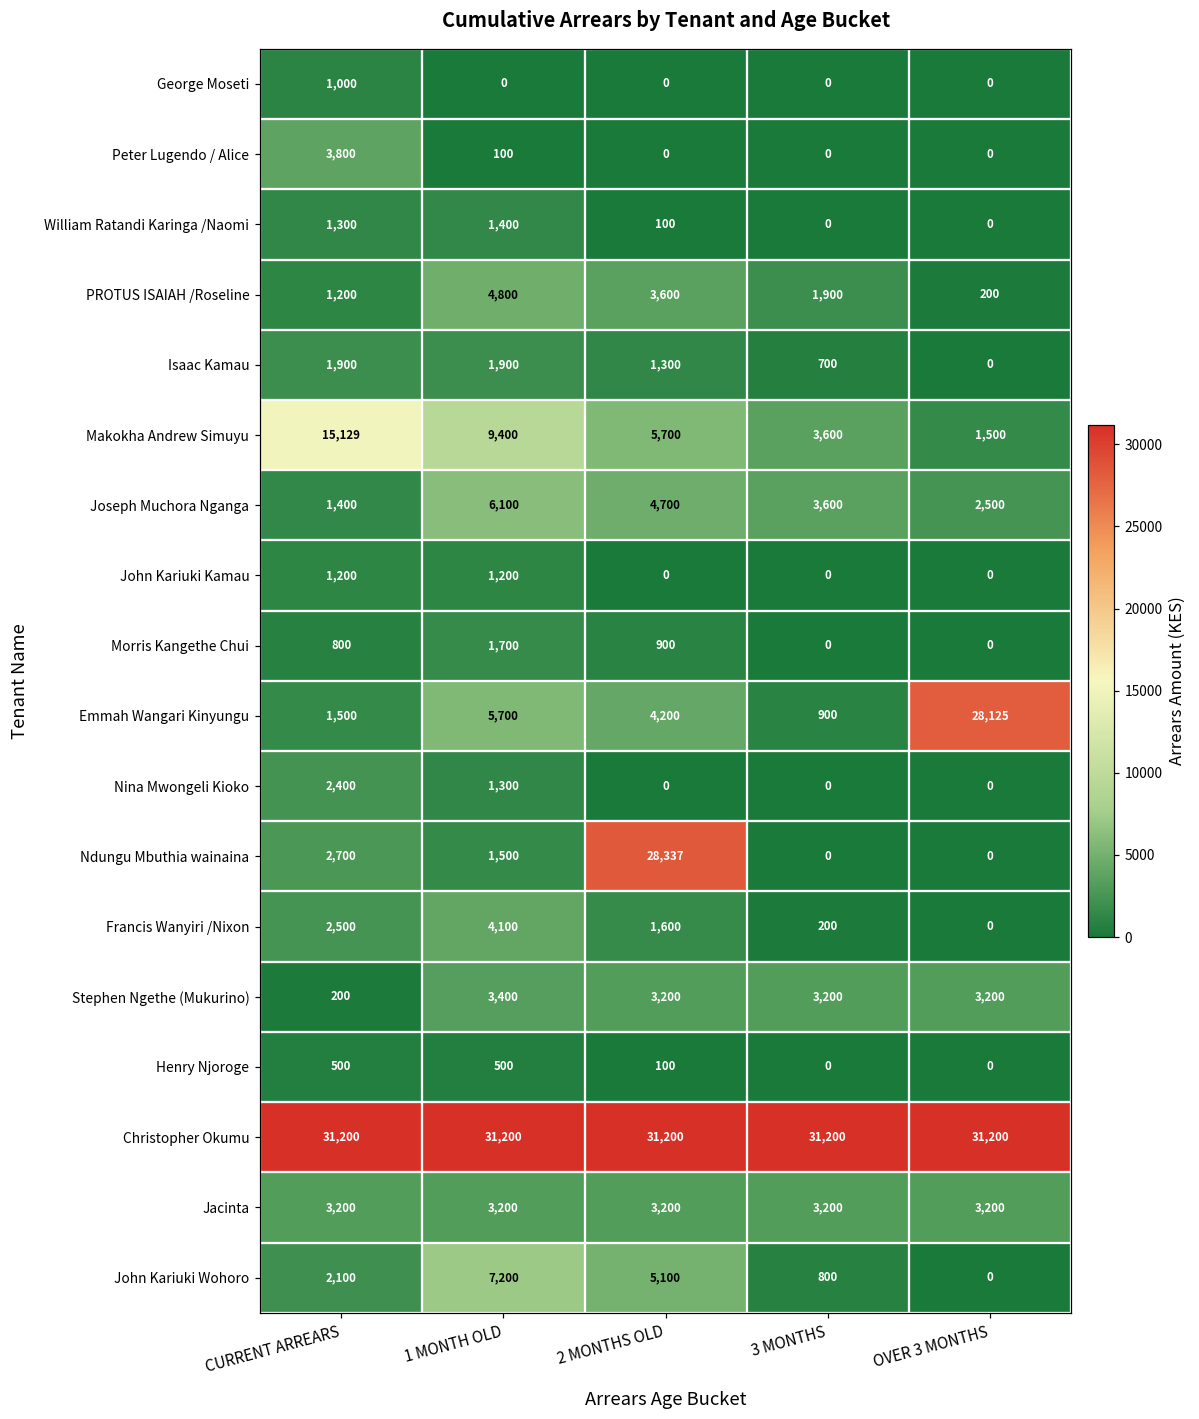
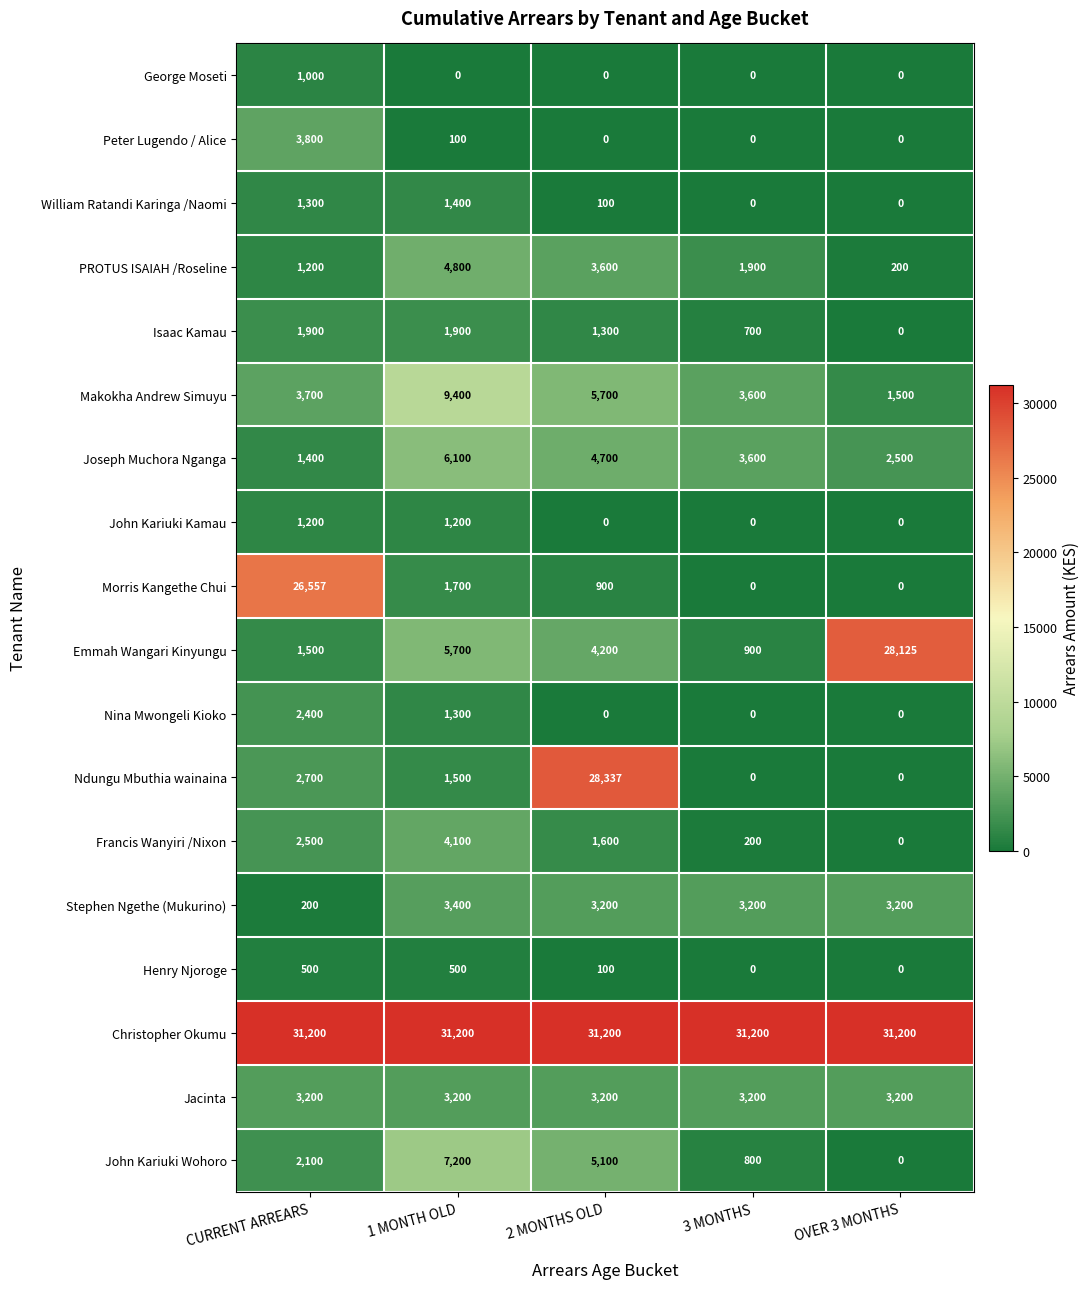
  {
    "George Moseti": {
      "CURRENT ARREARS": "1,000",
      "1 MONTH OLD": "0",
      "2 MONTHS OLD": "0",
      "3 MONTHS": "0",
      "OVER 3 MONTHS": "0"
    },
    "Peter Lugendo / Alice": {
      "CURRENT ARREARS": "3,800",
      "1 MONTH OLD": "100",
      "2 MONTHS OLD": "0",
      "3 MONTHS": "0",
      "OVER 3 MONTHS": "0"
    },
    "William Ratandi Karinga /Naomi": {
      "CURRENT ARREARS": "1,300",
      "1 MONTH OLD": "1,400",
      "2 MONTHS OLD": "100",
      "3 MONTHS": "0",
      "OVER 3 MONTHS": "0"
    },
    "PROTUS ISAIAH /Roseline": {
      "CURRENT ARREARS": "1,200",
      "1 MONTH OLD": "4,800",
      "2 MONTHS OLD": "3,600",
      "3 MONTHS": "1,900",
      "OVER 3 MONTHS": "200"
    },
    "Isaac Kamau": {
      "CURRENT ARREARS": "1,900",
      "1 MONTH OLD": "1,900",
      "2 MONTHS OLD": "1,300",
      "3 MONTHS": "700",
      "OVER 3 MONTHS": "0"
    },
    "Makokha Andrew Simuyu": {
-     "CURRENT ARREARS": "15,129",
+     "CURRENT ARREARS": "3,700",
      "1 MONTH OLD": "9,400",
      "2 MONTHS OLD": "5,700",
      "3 MONTHS": "3,600",
      "OVER 3 MONTHS": "1,500"
    },
    "Joseph Muchora Nganga": {
      "CURRENT ARREARS": "1,400",
      "1 MONTH OLD": "6,100",
      "2 MONTHS OLD": "4,700",
      "3 MONTHS": "3,600",
      "OVER 3 MONTHS": "2,500"
    },
    "John Kariuki Kamau": {
      "CURRENT ARREARS": "1,200",
      "1 MONTH OLD": "1,200",
      "2 MONTHS OLD": "0",
      "3 MONTHS": "0",
      "OVER 3 MONTHS": "0"
    },
    "Morris Kangethe Chui": {
-     "CURRENT ARREARS": "800",
+     "CURRENT ARREARS": "26,557",
      "1 MONTH OLD": "1,700",
      "2 MONTHS OLD": "900",
      "3 MONTHS": "0",
      "OVER 3 MONTHS": "0"
    },
    "Emmah Wangari Kinyungu": {
      "CURRENT ARREARS": "1,500",
      "1 MONTH OLD": "5,700",
      "2 MONTHS OLD": "4,200",
      "3 MONTHS": "900",
      "OVER 3 MONTHS": "28,125"
    },
    "Nina Mwongeli Kioko": {
      "CURRENT ARREARS": "2,400",
      "1 MONTH OLD": "1,300",
      "2 MONTHS OLD": "0",
      "3 MONTHS": "0",
      "OVER 3 MONTHS": "0"
    },
    "Ndungu Mbuthia wainaina": {
      "CURRENT ARREARS": "2,700",
      "1 MONTH OLD": "1,500",
      "2 MONTHS OLD": "28,337",
      "3 MONTHS": "0",
      "OVER 3 MONTHS": "0"
    },
    "Francis Wanyiri /Nixon": {
      "CURRENT ARREARS": "2,500",
      "1 MONTH OLD": "4,100",
      "2 MONTHS OLD": "1,600",
      "3 MONTHS": "200",
      "OVER 3 MONTHS": "0"
    },
    "Stephen Ngethe (Mukurino)": {
      "CURRENT ARREARS": "200",
      "1 MONTH OLD": "3,400",
      "2 MONTHS OLD": "3,200",
      "3 MONTHS": "3,200",
      "OVER 3 MONTHS": "3,200"
    },
    "Henry Njoroge": {
      "CURRENT ARREARS": "500",
      "1 MONTH OLD": "500",
      "2 MONTHS OLD": "100",
      "3 MONTHS": "0",
      "OVER 3 MONTHS": "0"
    },
    "Christopher Okumu": {
      "CURRENT ARREARS": "31,200",
      "1 MONTH OLD": "31,200",
      "2 MONTHS OLD": "31,200",
      "3 MONTHS": "31,200",
      "OVER 3 MONTHS": "31,200"
    },
    "Jacinta": {
      "CURRENT ARREARS": "3,200",
      "1 MONTH OLD": "3,200",
      "2 MONTHS OLD": "3,200",
      "3 MONTHS": "3,200",
      "OVER 3 MONTHS": "3,200"
    },
    "John Kariuki Wohoro": {
      "CURRENT ARREARS": "2,100",
      "1 MONTH OLD": "7,200",
      "2 MONTHS OLD": "5,100",
      "3 MONTHS": "800",
      "OVER 3 MONTHS": "0"
    }
  }
